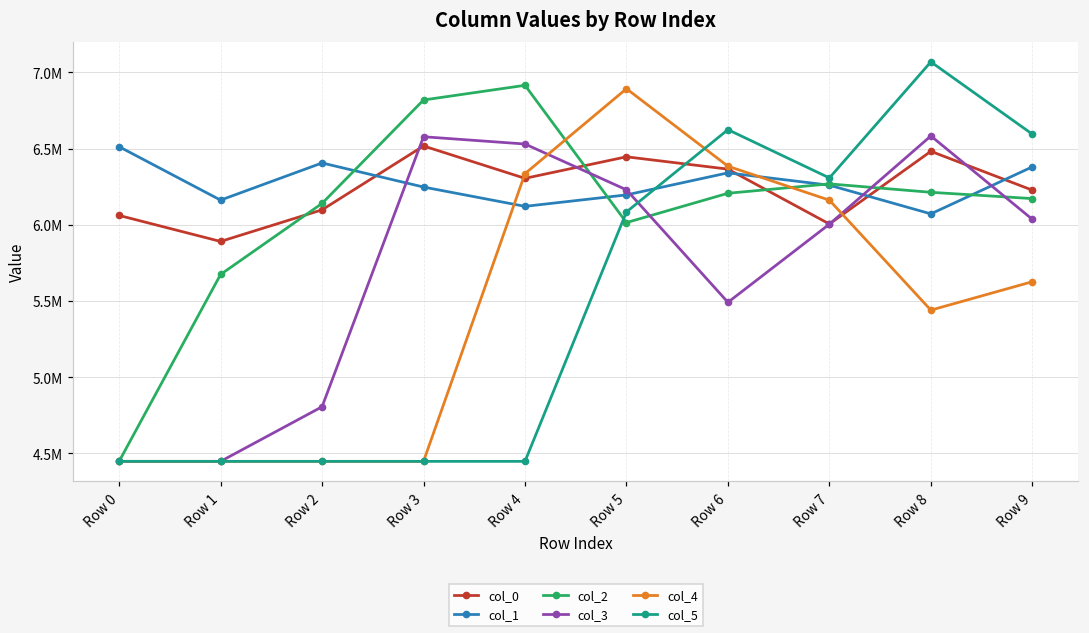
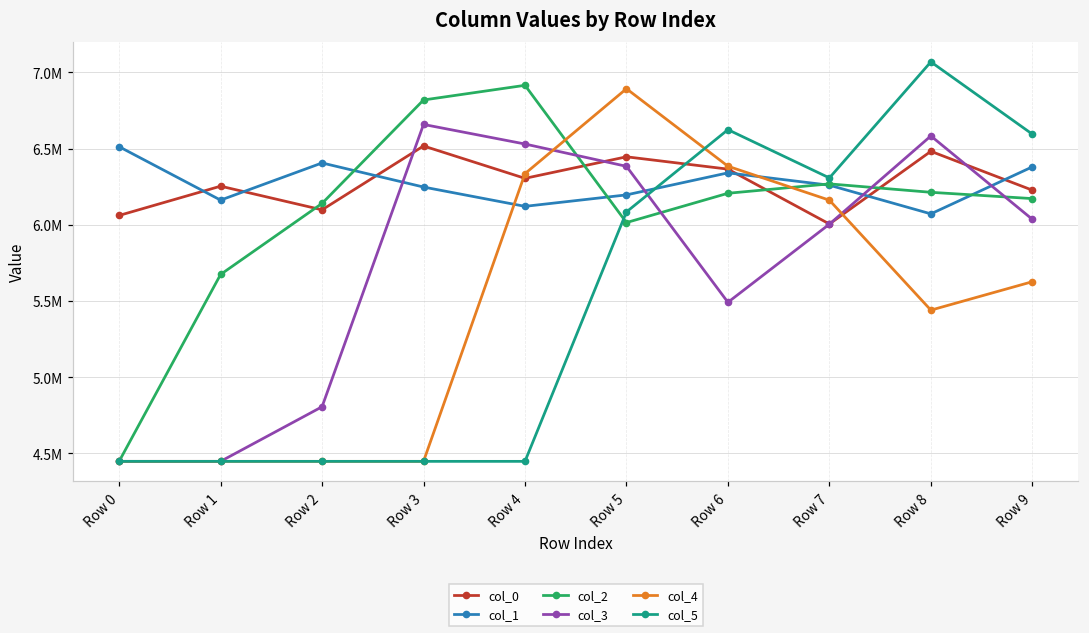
  {
    "col_0": {
      "Row 0": 6060000,
-     "Row 1": 5890000,
+     "Row 1": 6250000,
      "Row 2": 6100000,
      "Row 3": 6520000,
      "Row 4": 6300000,
      "Row 5": 6450000,
      "Row 6": 6370000,
      "Row 8": 6480000,
      "Row 9": 6230000
    },
    "col_1": {
      "Row 0": 6510000,
      "Row 1": 6160000,
      "Row 2": 6410000,
      "Row 3": 6250000,
      "Row 4": 6120000,
      "Row 5": 6200000,
      "Row 6": 6340000,
      "Row 8": 6070000,
      "Row 9": 6380000
    },
    "col_3": {
      "Row 2": 4810000,
-     "Row 3": 6580000,
+     "Row 3": 6660000,
      "Row 4": 6530000,
-     "Row 5": 6230000,
+     "Row 5": 6380000,
      "Row 6": 5490000,
      "Row 8": 6580000,
      "Row 9": 6040000
    },
    "col_4": {
      "Row 4": 6340000,
      "Row 5": 6890000,
      "Row 6": 6380000,
      "Row 7": 6160000,
      "Row 8": 5440000,
      "Row 9": 5630000
    }
  }
